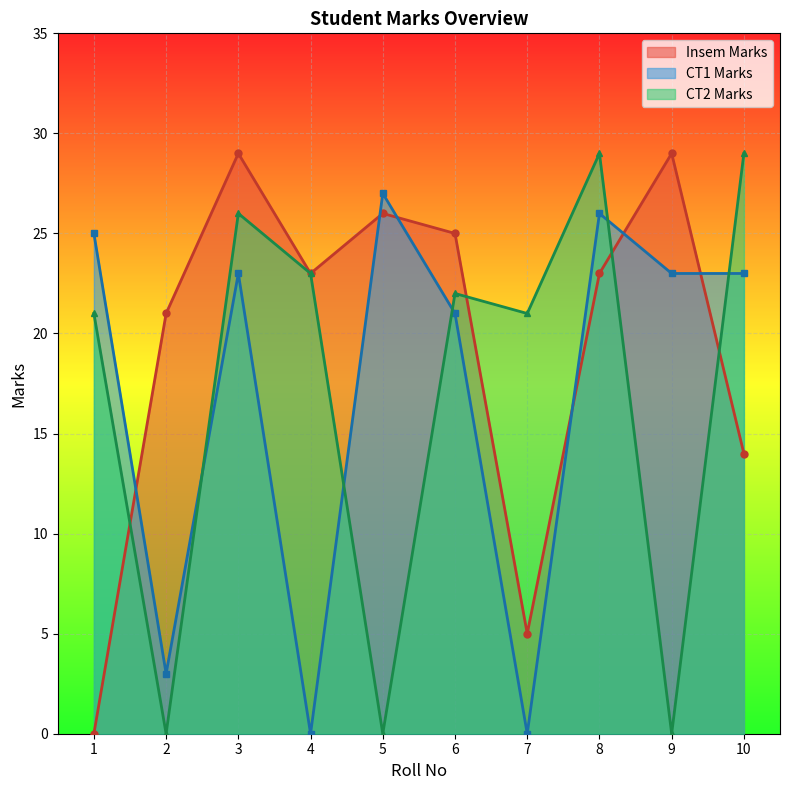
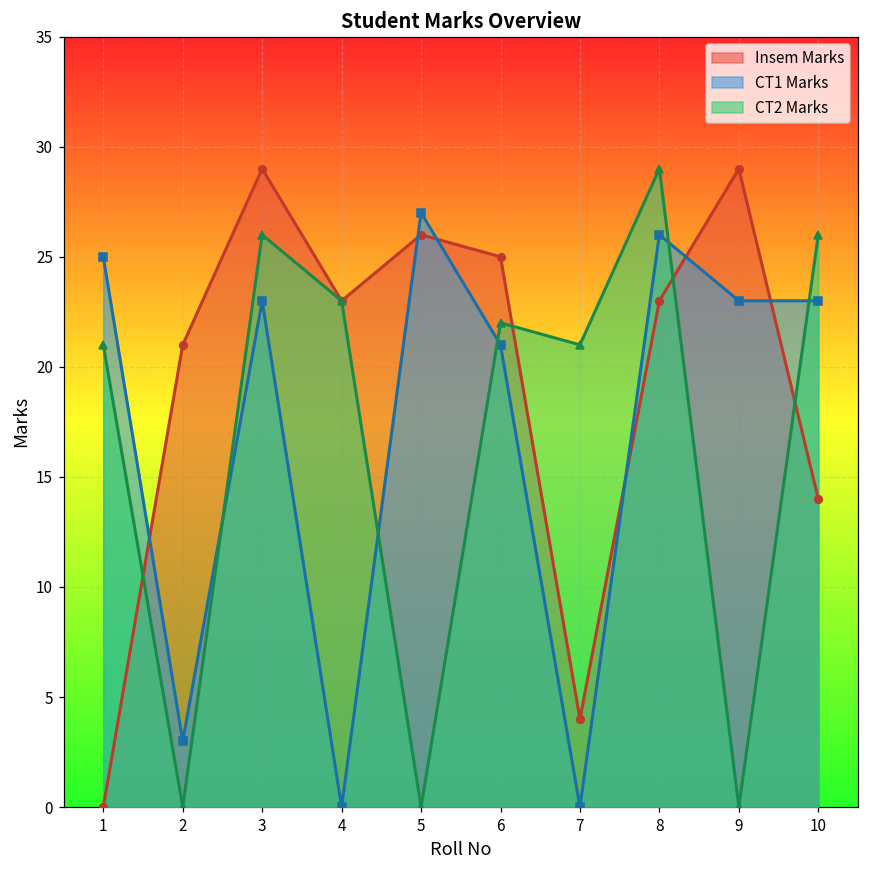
  {
    "Insem Marks": {
      "1": 0,
      "2": 21,
      "3": 29,
      "5": 26,
      "6": 25,
-     "7": 5,
+     "7": 4,
      "8": 23,
      "9": 29,
      "10": 14
    },
    "CT1 Marks": {
      "1": 25,
      "2": 3,
      "3": 23,
      "4": 0,
      "5": 27,
      "6": 21,
      "7": 0,
      "8": 26,
      "9": 23,
      "10": 23
    },
    "CT2 Marks": {
      "1": 21,
      "2": 0,
      "3": 26,
      "5": 0,
      "6": 22,
      "7": 21,
      "8": 29,
      "9": 0,
-     "10": 29
+     "10": 26
    }
  }
